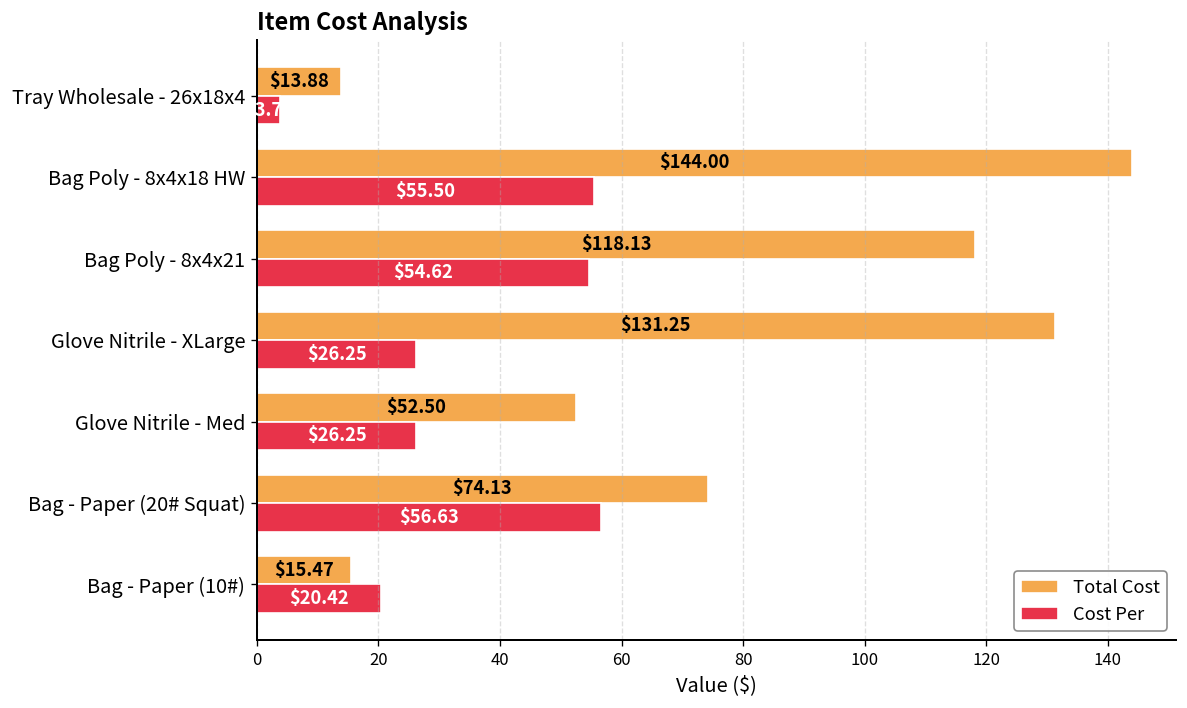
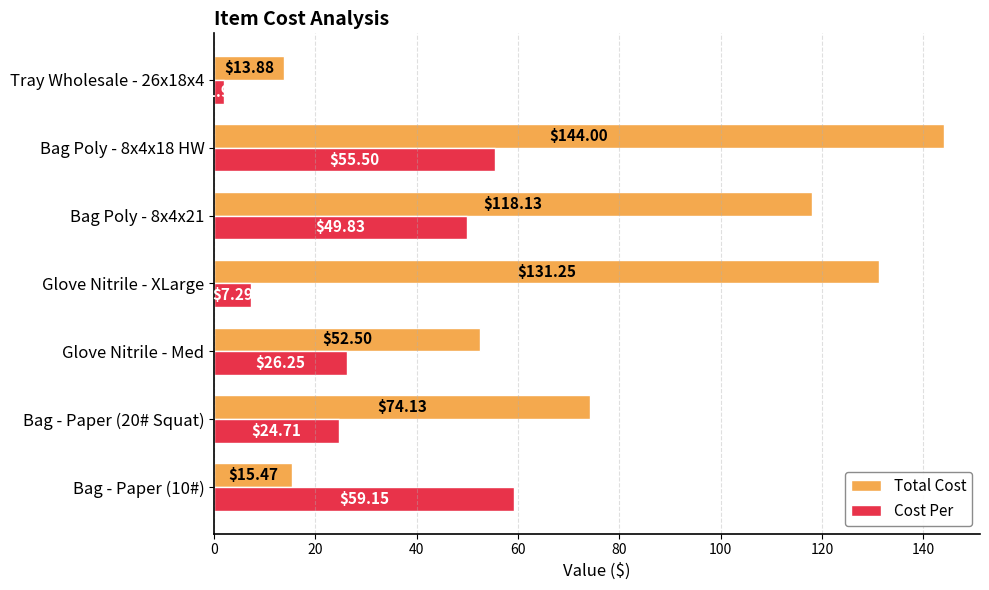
  {
    "Total Cost": {
      "Tray Wholesale - 26x18x4": "$13.88",
      "Bag Poly - 8x4x18 HW": "$144.00",
      "Bag Poly - 8x4x21": "$118.13",
      "Glove Nitrile - XLarge": "$131.25",
      "Glove Nitrile - Med": "$52.50",
      "Bag - Paper (20# Squat)": "$74.13",
      "Bag - Paper (10#)": "$15.47"
    },
    "Cost Per": {
-     "Tray Wholesale - 26x18x4": "4",
+     "Tray Wholesale - 26x18x4": "2",
      "Bag Poly - 8x4x18 HW": "$55.50",
-     "Bag Poly - 8x4x21": "$54.62",
-     "Glove Nitrile - XLarge": "$26.25",
+     "Bag Poly - 8x4x21": "$49.83",
+     "Glove Nitrile - XLarge": "$7.29",
      "Glove Nitrile - Med": "$26.25",
-     "Bag - Paper (20# Squat)": "$56.63",
-     "Bag - Paper (10#)": "$20.42"
+     "Bag - Paper (20# Squat)": "$24.71",
+     "Bag - Paper (10#)": "$59.15"
    }
  }
